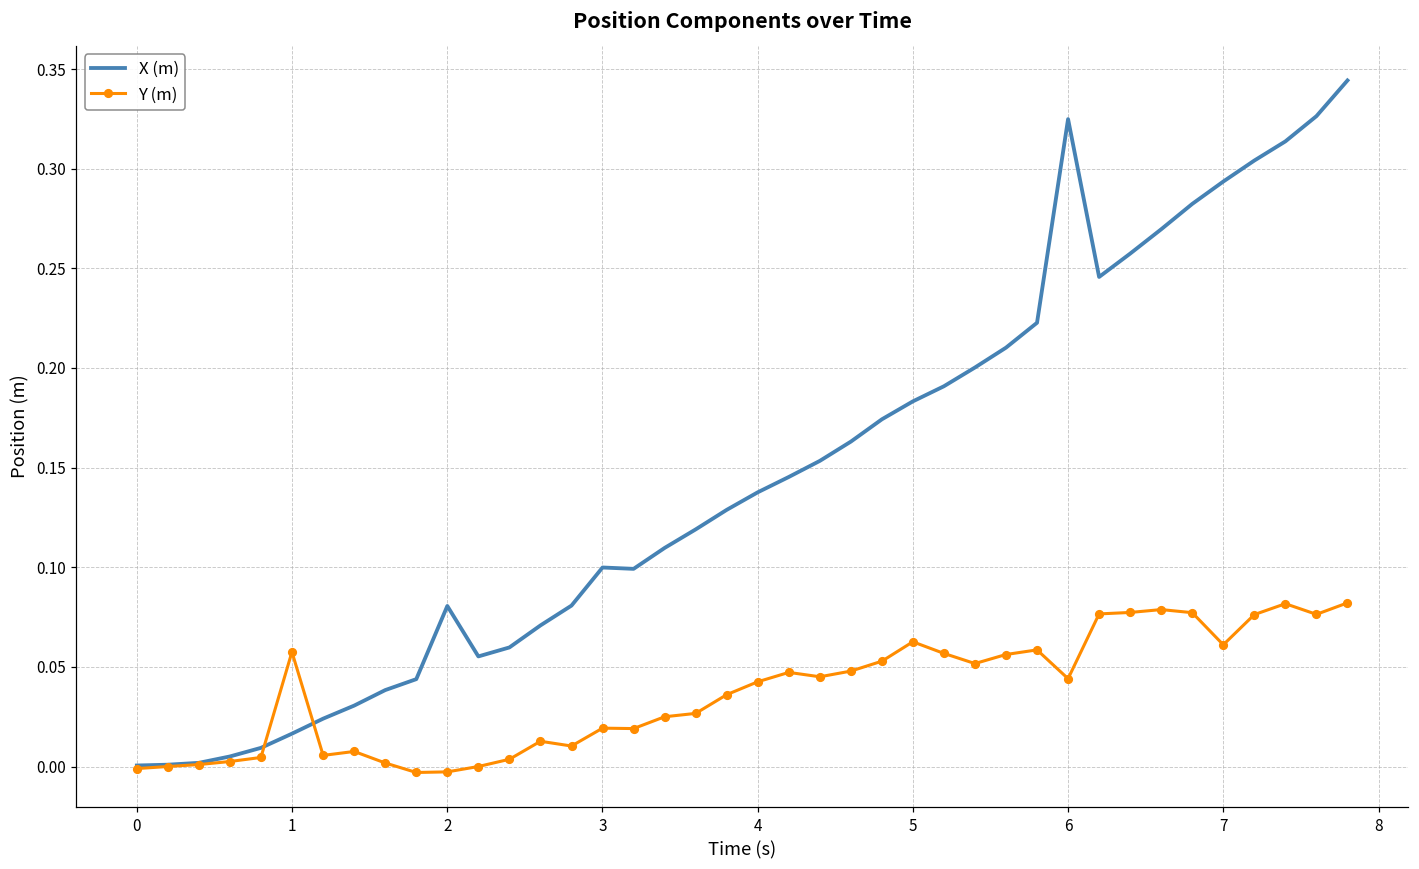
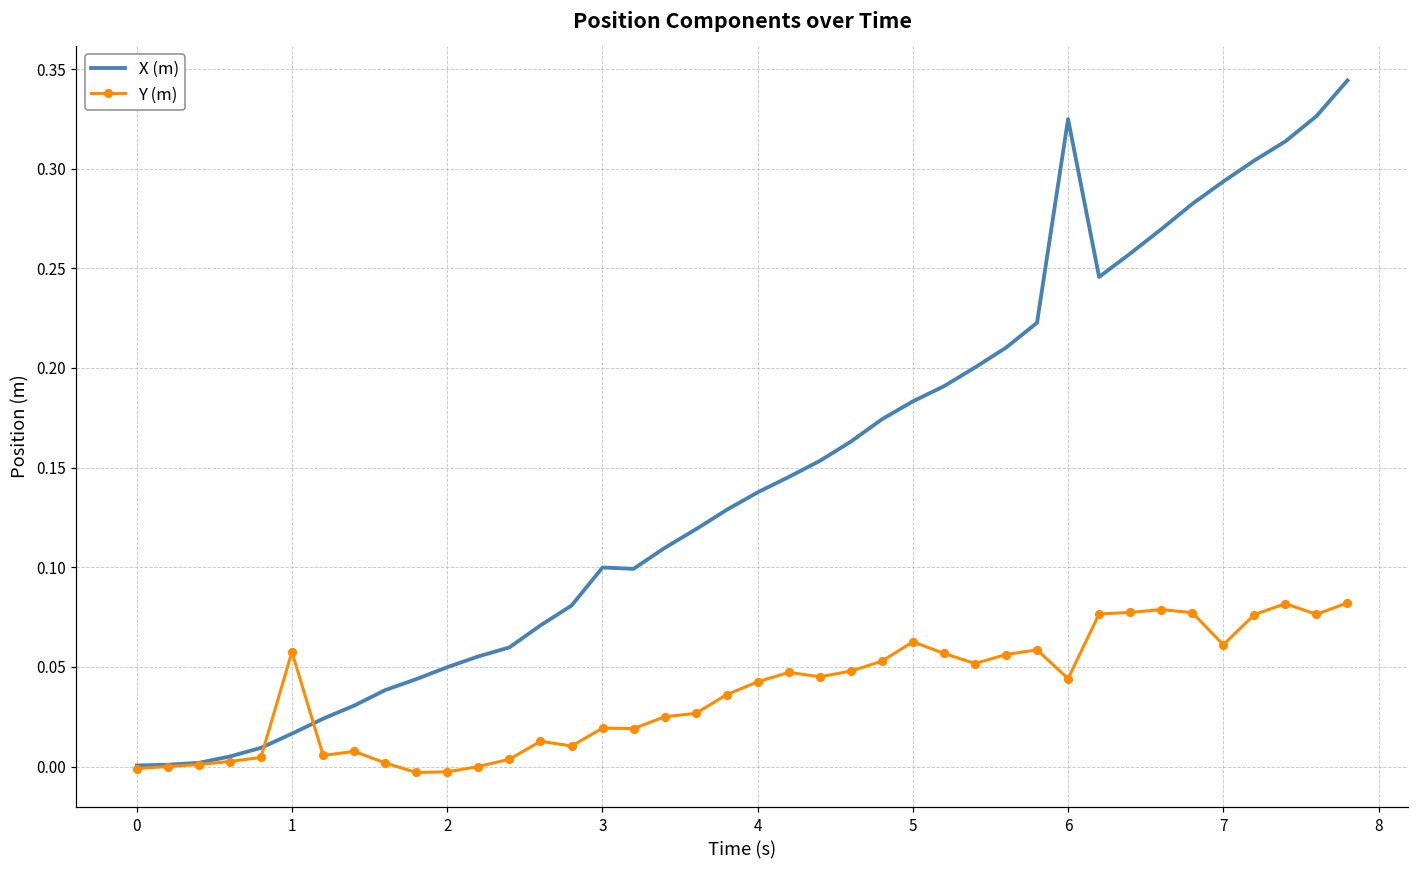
  {
    "X (m)": {
      "0": 0.001,
      "1": 0.016,
-     "2": 0.081,
+     "2": 0.050,
      "3": 0.100,
      "4": 0.138,
      "5": 0.183,
      "6": 0.325,
      "7": 0.294
    },
    "Y (m)": {
      "0": -0.001,
      "1": 0.057,
      "2": -0.003,
      "3": 0.019,
      "4": 0.043,
      "5": 0.063,
      "6": 0.044,
      "7": 0.061
    }
  }
